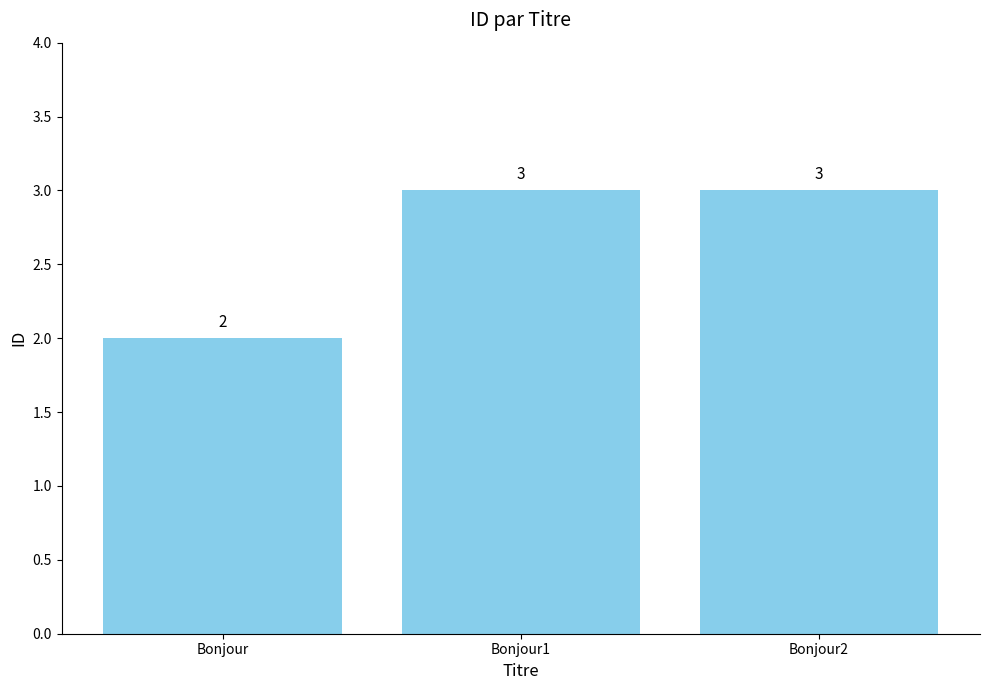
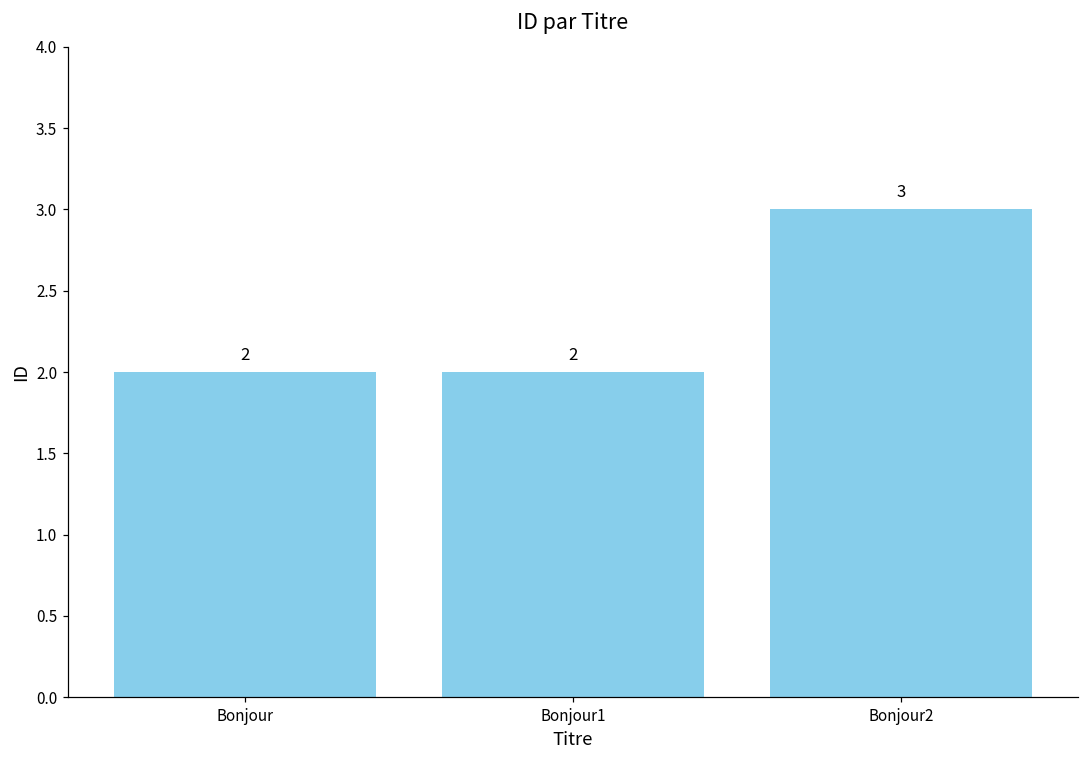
  {
    "Bonjour": 2,
-   "Bonjour1": 3,
+   "Bonjour1": 2,
    "Bonjour2": 3
  }
